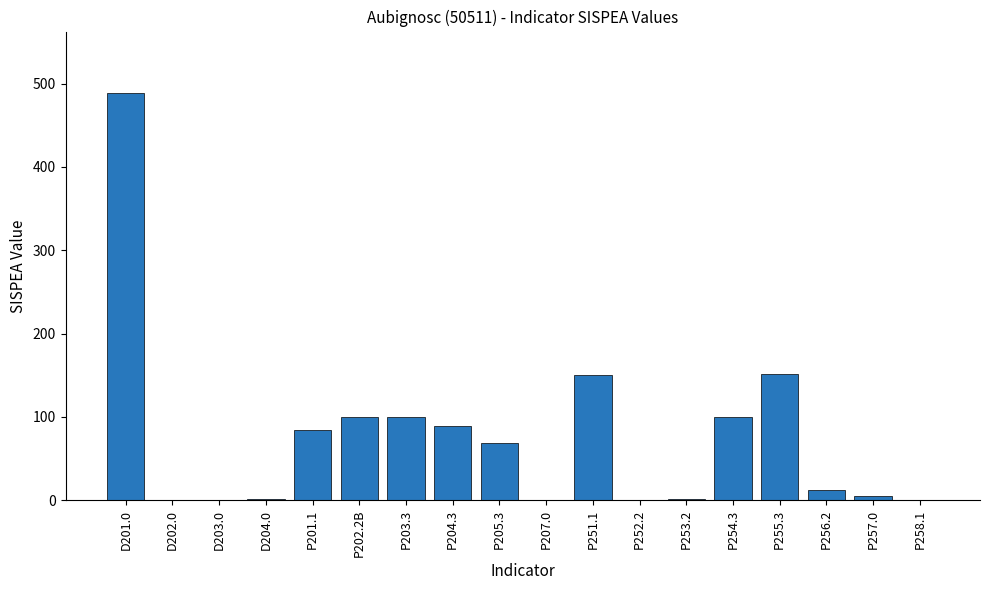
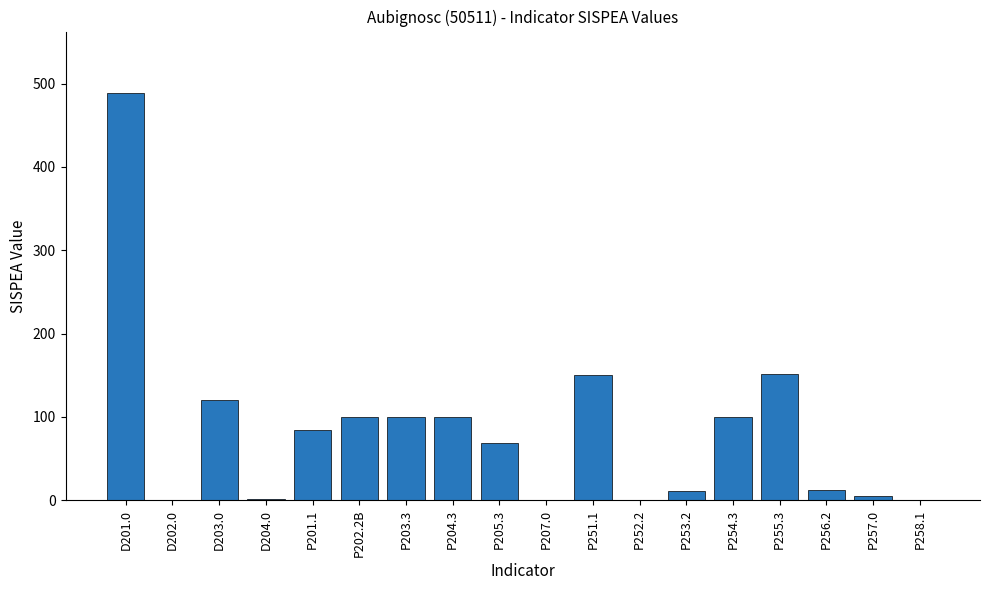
  {
    "D201.0": 490,
    "D202.0": 0,
-   "D203.0": 0,
+   "D203.0": 120,
    "P201.1": 80,
    "P202.2B": 100,
    "P203.3": 100,
-   "P204.3": 90,
+   "P204.3": 100,
    "P205.3": 70,
    "P207.0": 0,
    "P251.1": 150,
    "P252.2": 0,
-   "P253.2": 0,
+   "P253.2": 10,
    "P254.3": 100,
    "P255.3": 150,
    "P256.2": 10,
    "P257.0": 0,
    "P258.1": 0
  }
